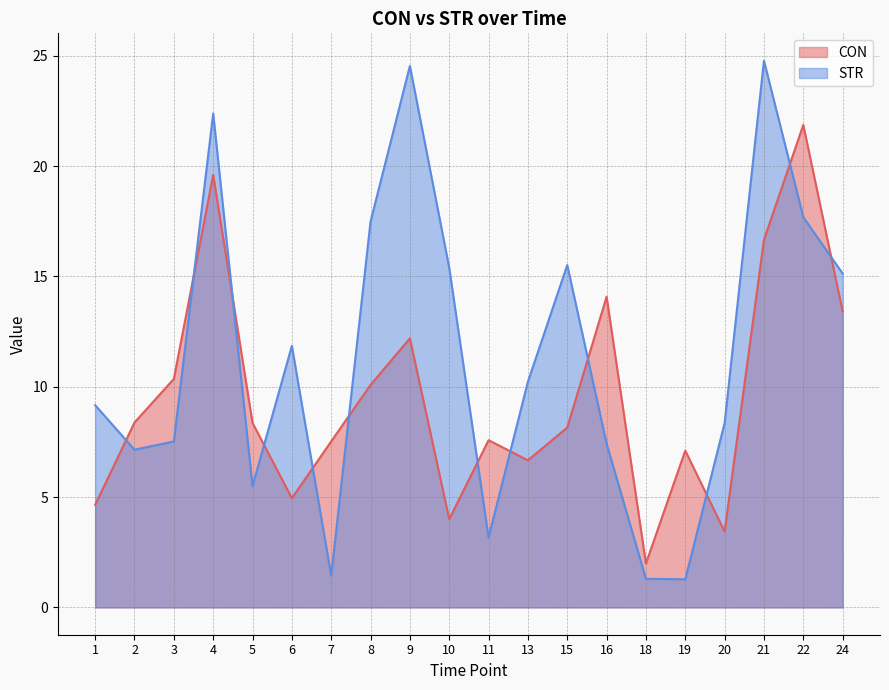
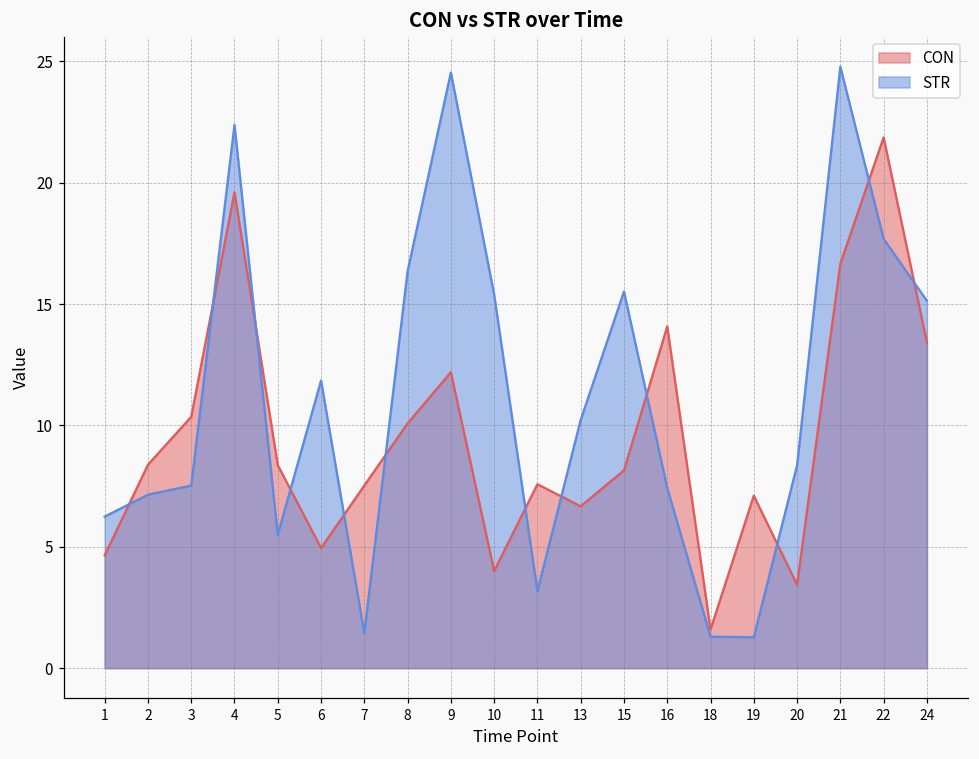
  {
    "CON": {
      "1": 4.6,
      "2": 8.4,
      "3": 10.4,
      "4": 19.6,
      "5": 8.4,
      "6": 4.9,
      "7": 7.5,
      "8": 10.1,
      "9": 12.2,
      "10": 4.0,
      "11": 7.6,
      "13": 6.7,
      "15": 8.2,
      "16": 14.1,
-     "18": 2.0,
+     "18": 1.6,
      "19": 7.1,
      "20": 3.4,
      "21": 16.7,
      "22": 21.9,
      "24": 13.4
    },
    "STR": {
-     "1": 9.2,
+     "1": 6.2,
      "2": 7.1,
      "3": 7.5,
      "4": 22.4,
      "5": 5.5,
      "6": 11.9,
      "7": 1.4,
-     "8": 17.5,
+     "8": 16.4,
      "9": 24.5,
      "10": 15.4,
      "11": 3.2,
      "13": 10.2,
      "15": 15.5,
      "16": 7.4,
      "18": 1.3,
      "19": 1.3,
      "20": 8.4,
      "21": 24.8,
      "22": 17.7,
      "24": 15.1
    }
  }
